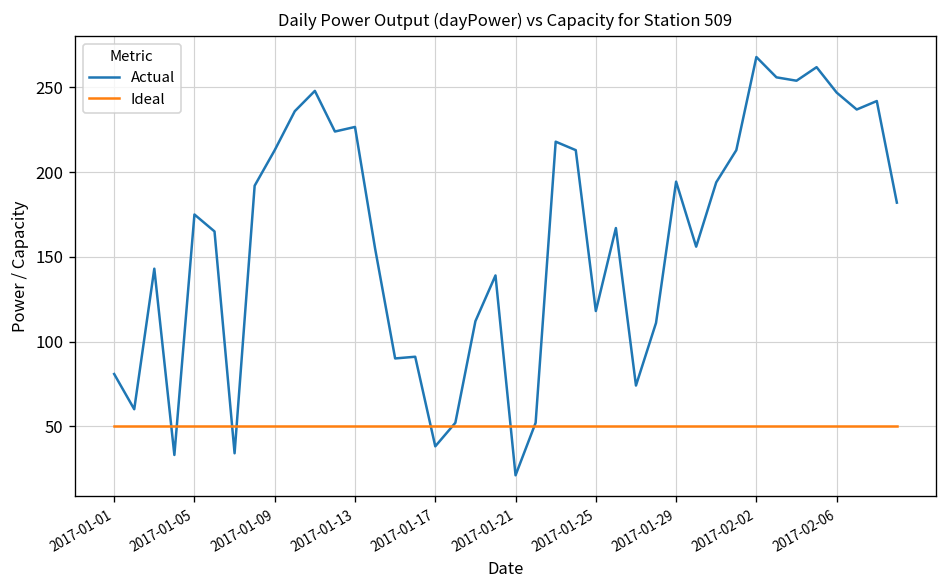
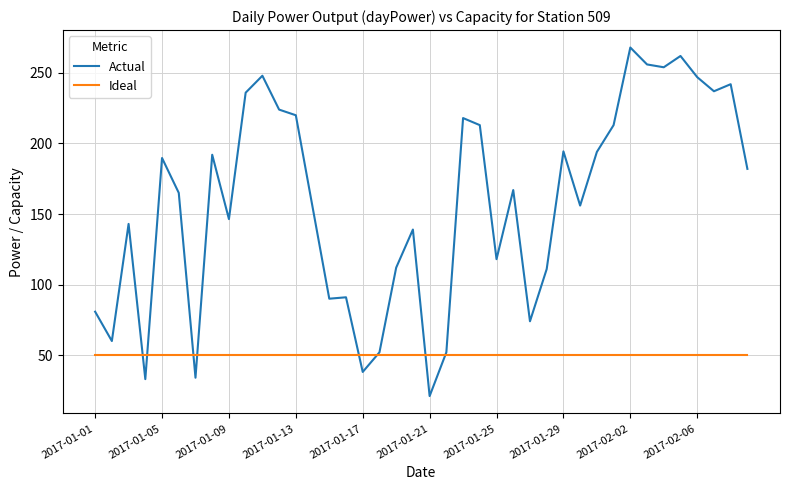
  {
    "Actual": {
      "2017-01-01": 81,
-     "2017-01-05": 175,
-     "2017-01-09": 213,
-     "2017-01-13": 227,
+     "2017-01-05": 190,
+     "2017-01-09": 146,
+     "2017-01-13": 220,
      "2017-01-17": 38,
      "2017-01-21": 21,
      "2017-01-25": 118,
      "2017-01-29": 194,
      "2017-02-02": 268,
      "2017-02-06": 247
    },
    "Ideal": {
      "2017-01-01": 50,
      "2017-01-05": 50,
      "2017-01-09": 50,
      "2017-01-13": 50,
      "2017-01-17": 50,
      "2017-01-21": 50,
      "2017-01-25": 50,
      "2017-01-29": 50,
      "2017-02-02": 50,
      "2017-02-06": 50
    }
  }
